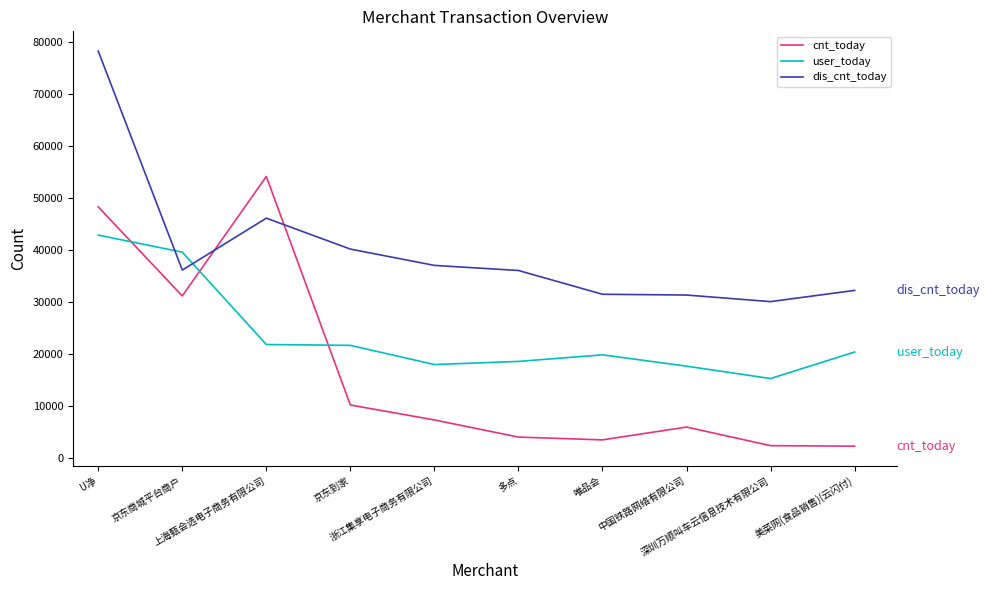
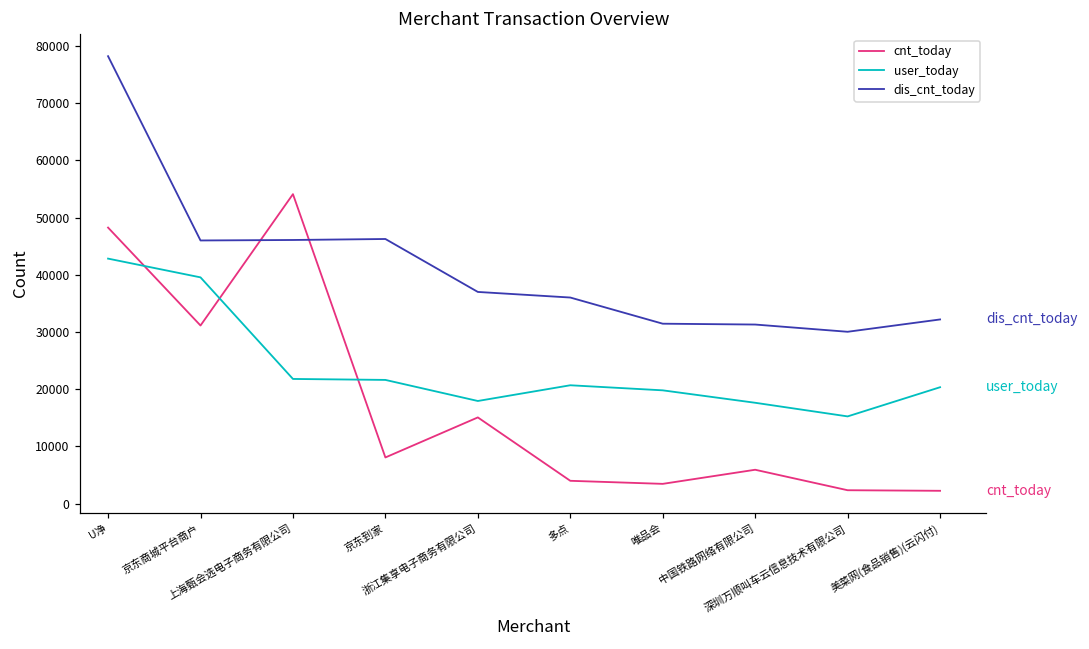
  {
    "cnt_today": {
      "U净": 48000,
      "京东商城平台商户": 31000,
      "上海甄会选电子商务有限公司": 54000,
-     "京东到家": 10000,
-     "浙江集享电子商务有限公司": 7000,
+     "京东到家": 8000,
+     "浙江集享电子商务有限公司": 15000,
      "多点": 4000,
      "唯品会": 3000,
      "中国铁路网络有限公司": 6000,
      "深圳万顺叫车云信息技术有限公司": 2000,
      "美菜网(食品销售)(云闪付)": 2000
    },
    "user_today": {
      "U净": 43000,
      "京东商城平台商户": 40000,
      "上海甄会选电子商务有限公司": 22000,
      "京东到家": 22000,
      "浙江集享电子商务有限公司": 18000,
-     "多点": 19000,
+     "多点": 21000,
      "唯品会": 20000,
      "中国铁路网络有限公司": 18000,
      "深圳万顺叫车云信息技术有限公司": 15000,
      "美菜网(食品销售)(云闪付)": 20000
    },
    "dis_cnt_today": {
      "U净": 78000,
-     "京东商城平台商户": 36000,
+     "京东商城平台商户": 46000,
      "上海甄会选电子商务有限公司": 46000,
-     "京东到家": 40000,
+     "京东到家": 46000,
      "浙江集享电子商务有限公司": 37000,
      "多点": 36000,
      "唯品会": 31000,
      "中国铁路网络有限公司": 31000,
      "深圳万顺叫车云信息技术有限公司": 30000,
      "美菜网(食品销售)(云闪付)": 32000
    }
  }
